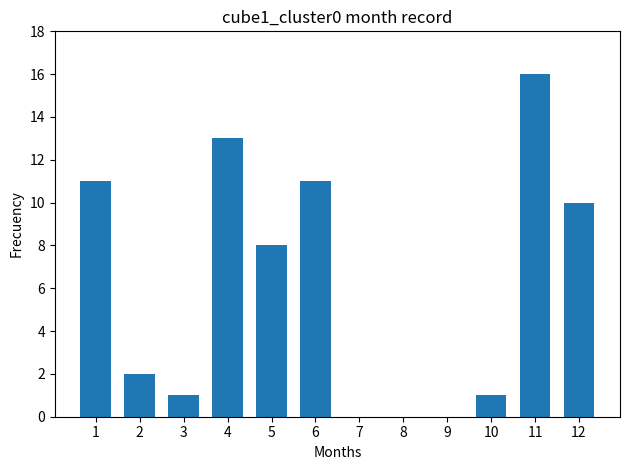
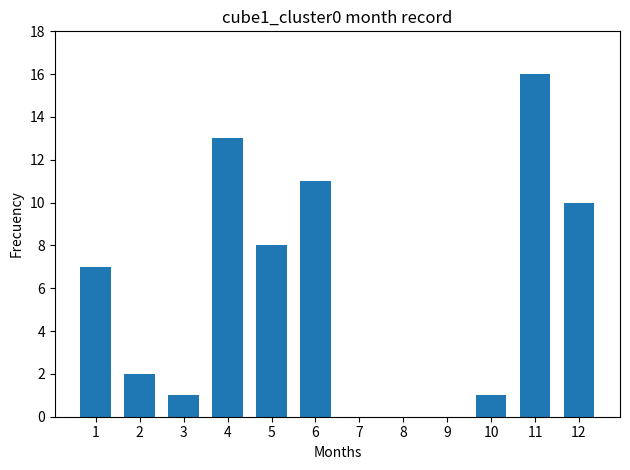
  {
-   "1": 11,
+   "1": 7,
    "2": 2,
    "3": 1,
    "4": 13,
    "5": 8,
    "6": 11,
    "7": 0,
    "8": 0,
    "9": 0,
    "10": 1,
    "11": 16,
    "12": 10
  }
